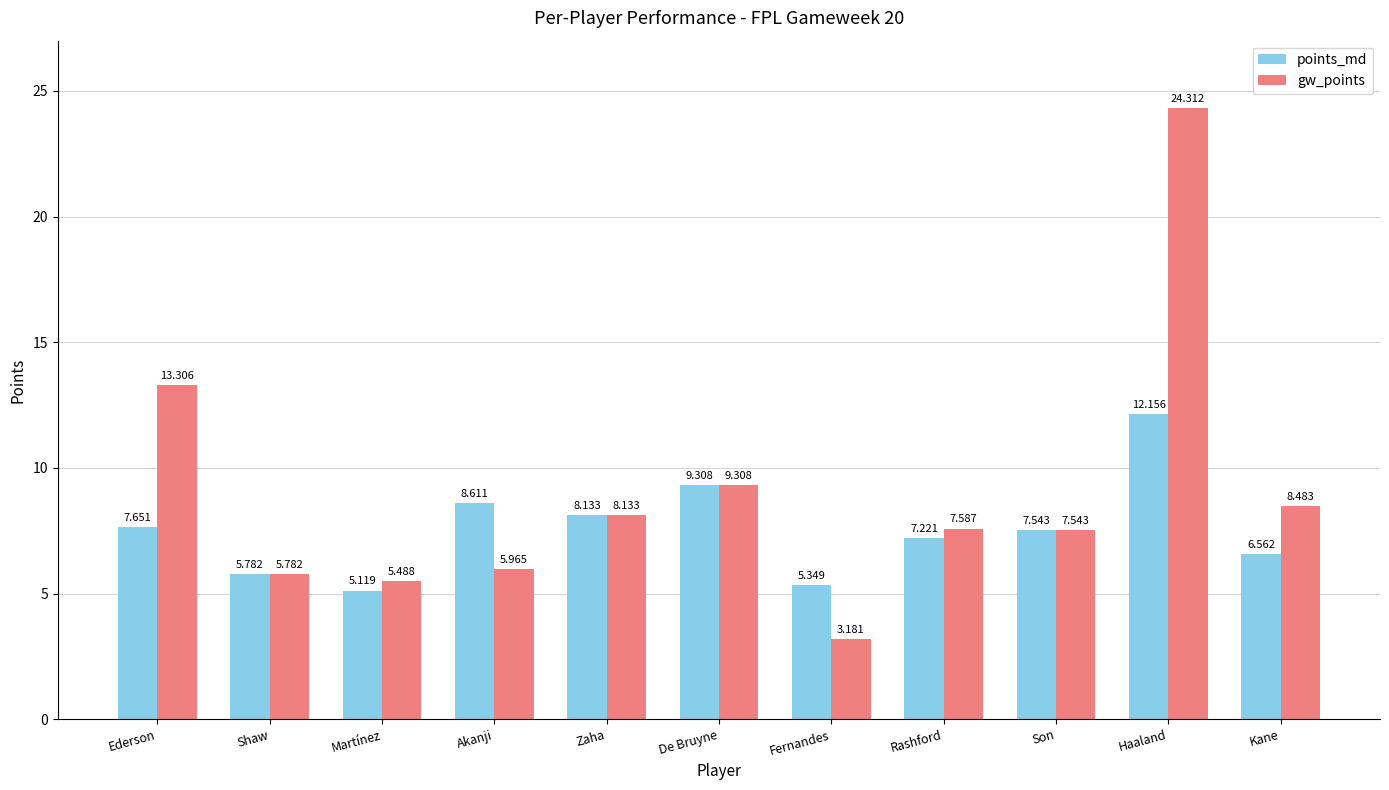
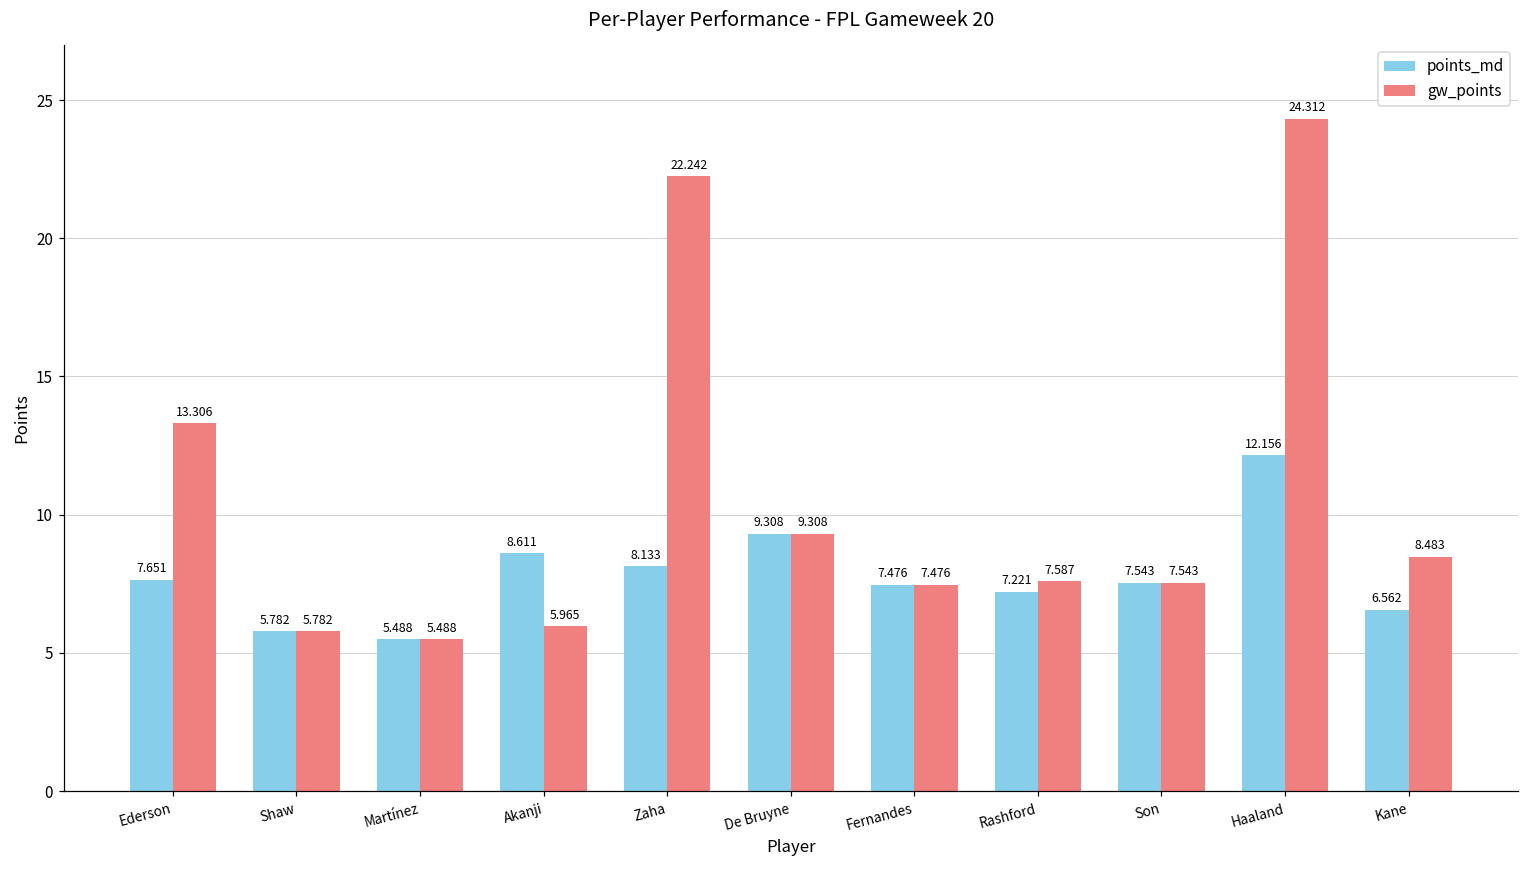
  {
    "points_md": {
      "Ederson": 7.651,
      "Shaw": 5.782,
-     "Martínez": 5.119,
+     "Martínez": 5.488,
      "Akanji": 8.611,
      "Zaha": 8.133,
      "De Bruyne": 9.308,
-     "Fernandes": 5.349,
+     "Fernandes": 7.476,
      "Rashford": 7.221,
      "Son": 7.543,
      "Haaland": 12.156,
      "Kane": 6.562
    },
    "gw_points": {
      "Ederson": 13.306,
      "Shaw": 5.782,
      "Martínez": 5.488,
      "Akanji": 5.965,
-     "Zaha": 8.133,
+     "Zaha": 22.242,
      "De Bruyne": 9.308,
-     "Fernandes": 3.181,
+     "Fernandes": 7.476,
      "Rashford": 7.587,
      "Son": 7.543,
      "Haaland": 24.312,
      "Kane": 8.483
    }
  }
